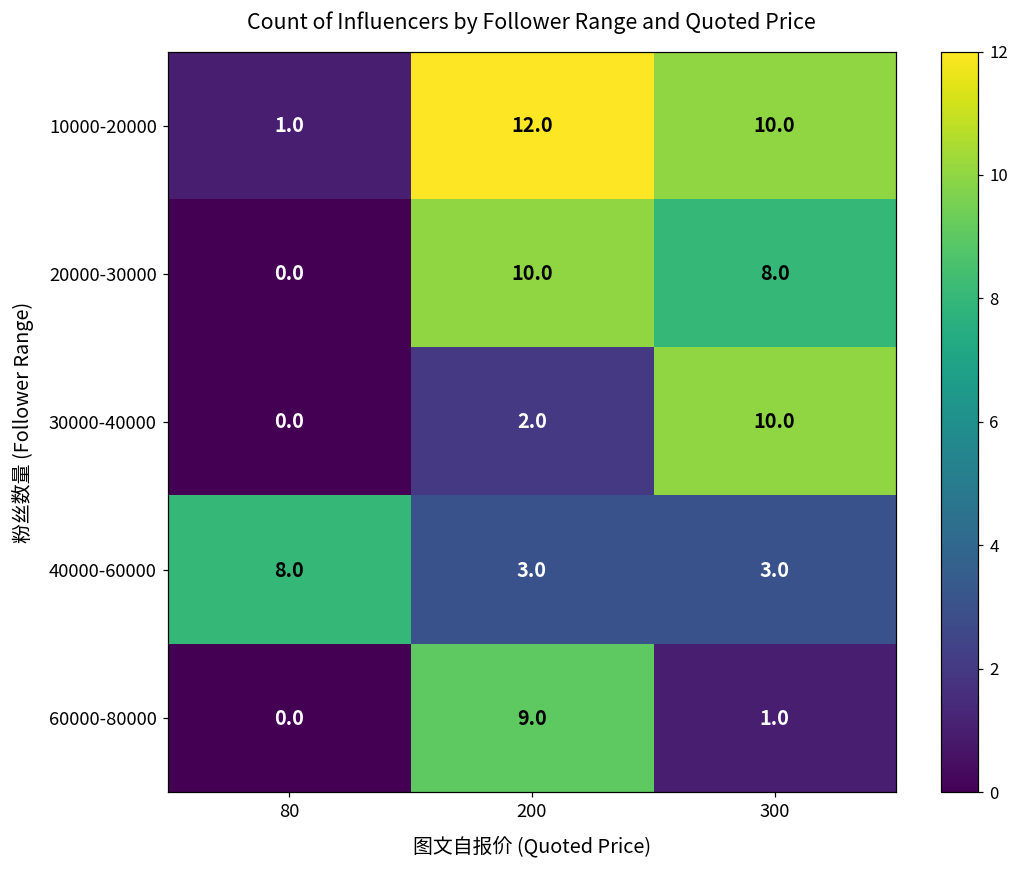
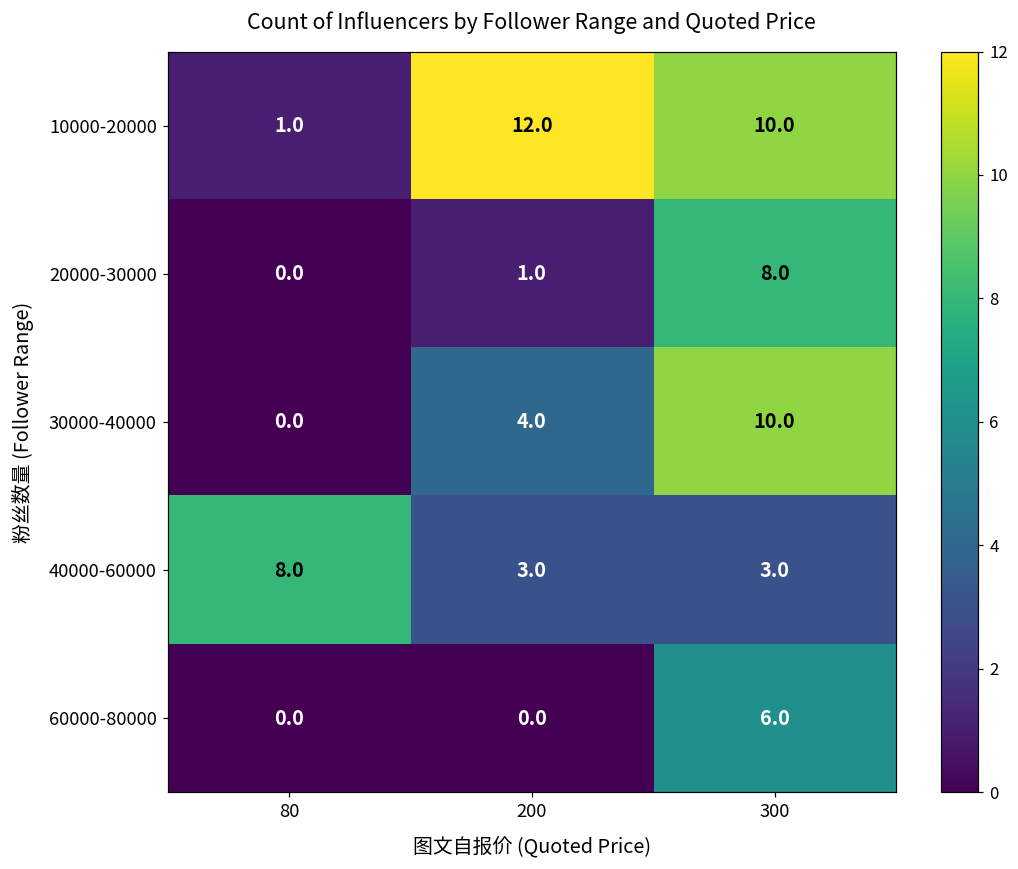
  {
    "10000-20000": {
      "80": 1.0,
      "200": 12.0,
      "300": 10.0
    },
    "20000-30000": {
      "80": 0.0,
-     "200": 10.0,
+     "200": 1.0,
      "300": 8.0
    },
    "30000-40000": {
      "80": 0.0,
-     "200": 2.0,
+     "200": 4.0,
      "300": 10.0
    },
    "40000-60000": {
      "80": 8.0,
      "200": 3.0,
      "300": 3.0
    },
    "60000-80000": {
      "80": 0.0,
-     "200": 9.0,
-     "300": 1.0
+     "200": 0.0,
+     "300": 6.0
    }
  }
